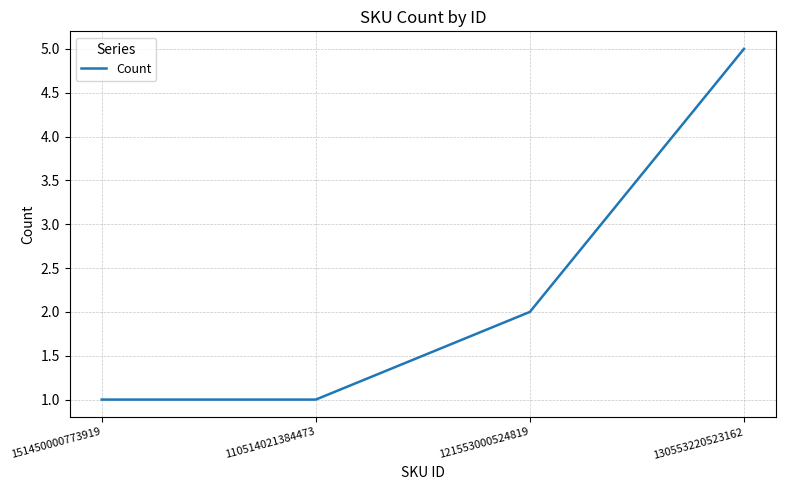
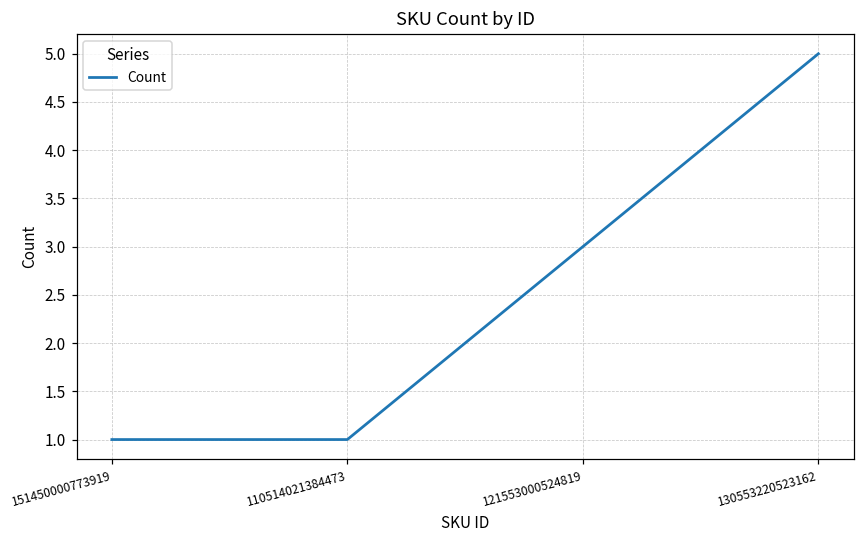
  {
    "151450000773919": 1,
    "110514021384473": 1,
-   "121553000524819": 2,
+   "121553000524819": 3,
    "130553220523162": 5
  }
